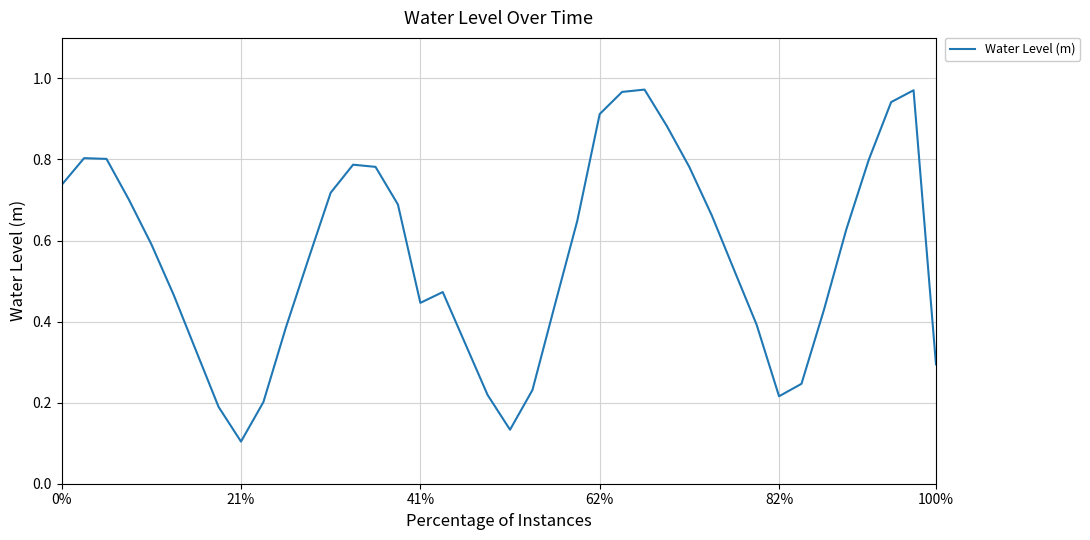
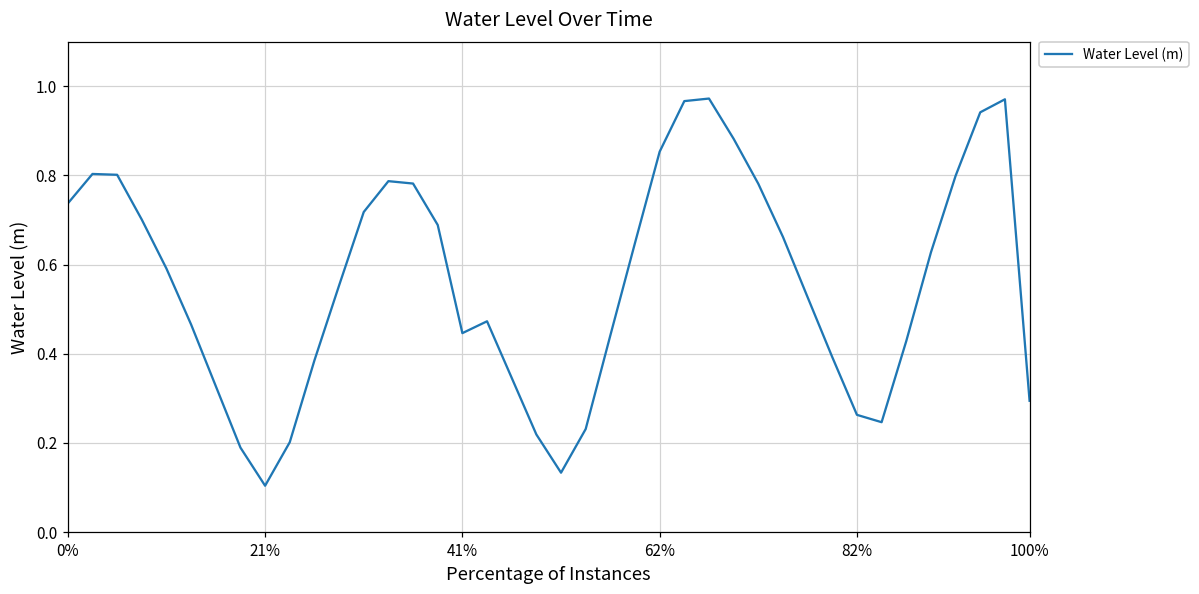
  {
    "0%": 0.74,
    "21%": 0.10,
    "41%": 0.45,
-   "62%": 0.91,
-   "82%": 0.22,
+   "62%": 0.85,
+   "82%": 0.26,
    "100%": 0.29
  }
